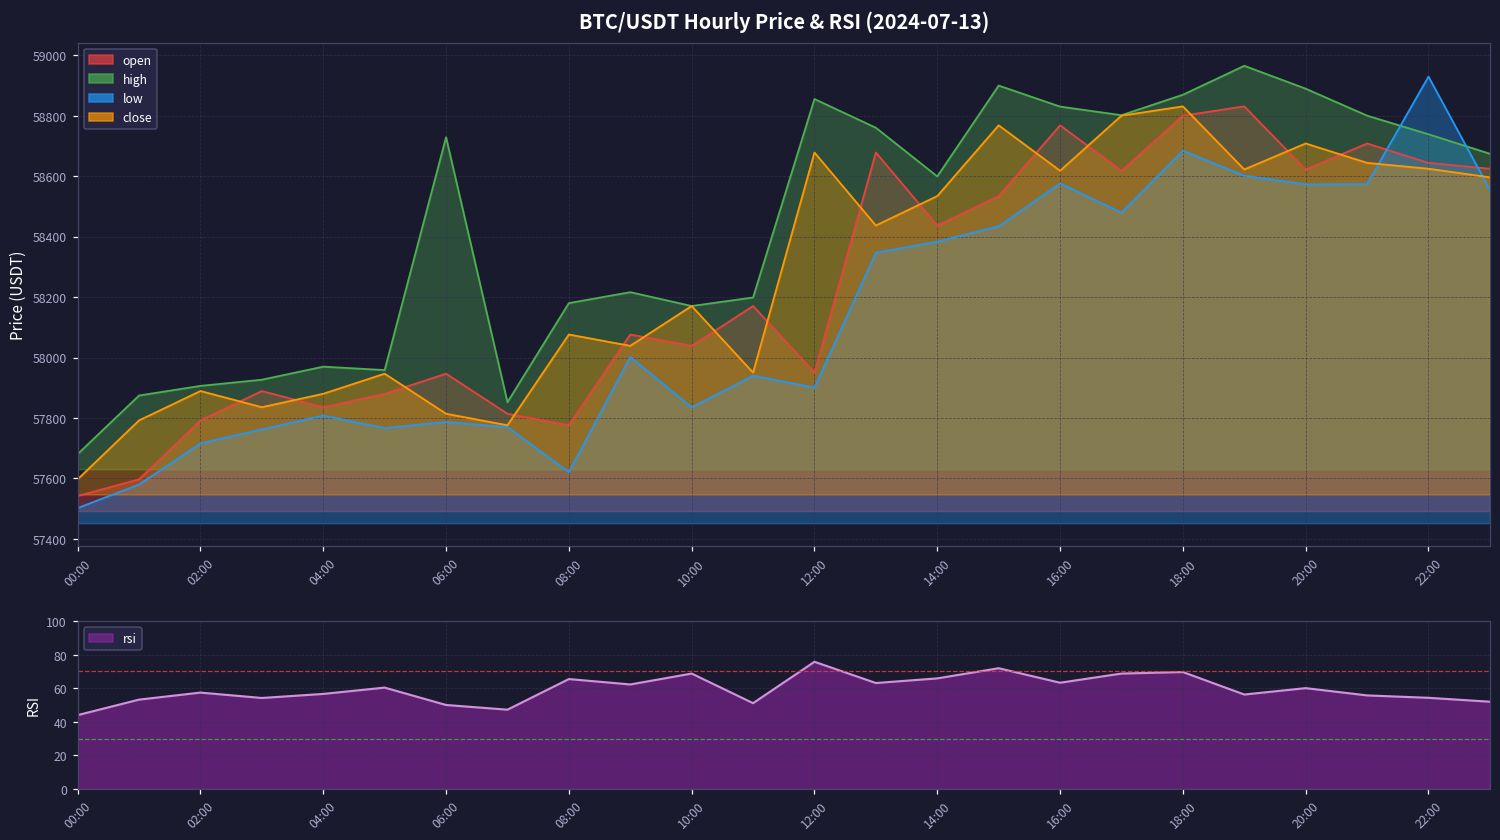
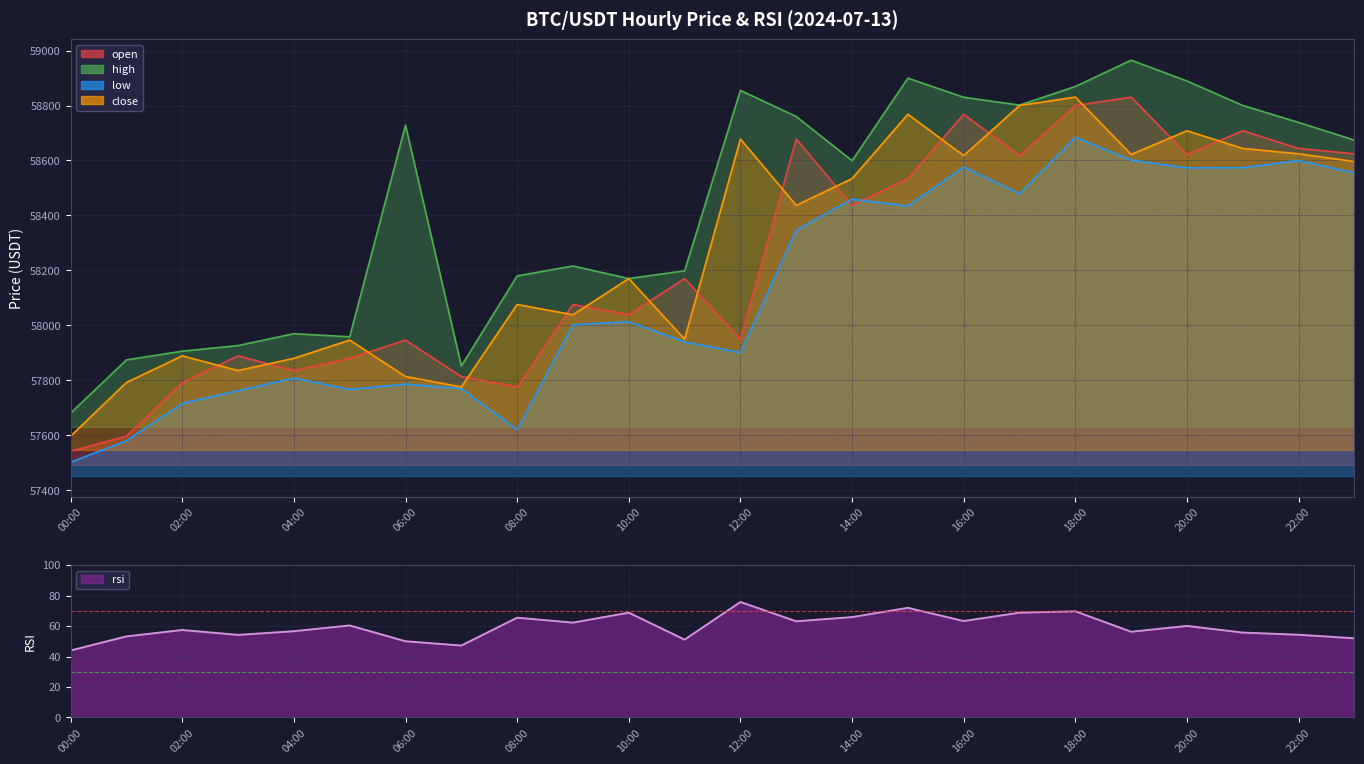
  {
    "BTC/USDT Hourly Price & RSI (2024-07-13)": {
      "high": {
        "00:00": 57680,
        "02:00": 57910,
        "04:00": 57970,
        "06:00": 58730,
        "08:00": 58180,
        "12:00": 58850,
        "14:00": 58600,
        "16:00": 58830,
        "18:00": 58870,
        "20:00": 58890,
        "22:00": 58740
      },
      "low": {
        "00:00": 57500,
        "02:00": 57720,
        "04:00": 57810,
        "06:00": 57790,
        "08:00": 57620,
-       "10:00": 57840,
+       "10:00": 58010,
        "12:00": 57900,
-       "14:00": 58380,
+       "14:00": 58460,
        "16:00": 58580,
        "18:00": 58680,
        "20:00": 58570,
-       "22:00": 58930
+       "22:00": 58600
      }
    }
  }
